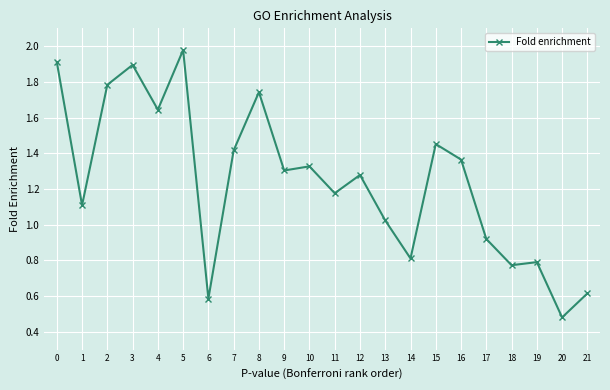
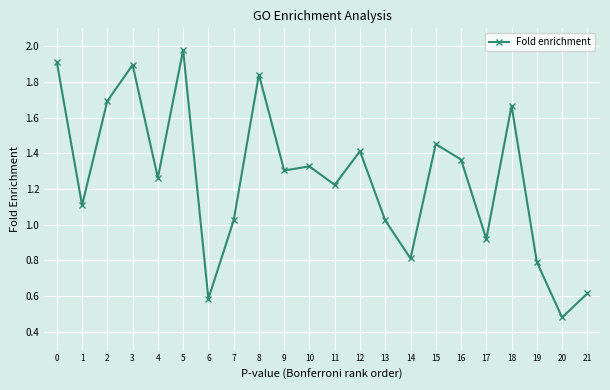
  {
    "0": 1.91,
    "1": 1.11,
-   "2": 1.78,
+   "2": 1.69,
    "3": 1.90,
-   "4": 1.64,
+   "4": 1.26,
    "5": 1.98,
    "6": 0.59,
-   "7": 1.42,
-   "8": 1.74,
+   "7": 1.02,
+   "8": 1.84,
    "9": 1.30,
    "10": 1.33,
-   "11": 1.18,
-   "12": 1.28,
+   "11": 1.22,
+   "12": 1.41,
    "13": 1.02,
    "14": 0.81,
    "15": 1.45,
    "16": 1.36,
    "17": 0.92,
-   "18": 0.77,
+   "18": 1.67,
    "19": 0.79,
    "20": 0.48,
    "21": 0.61
  }
